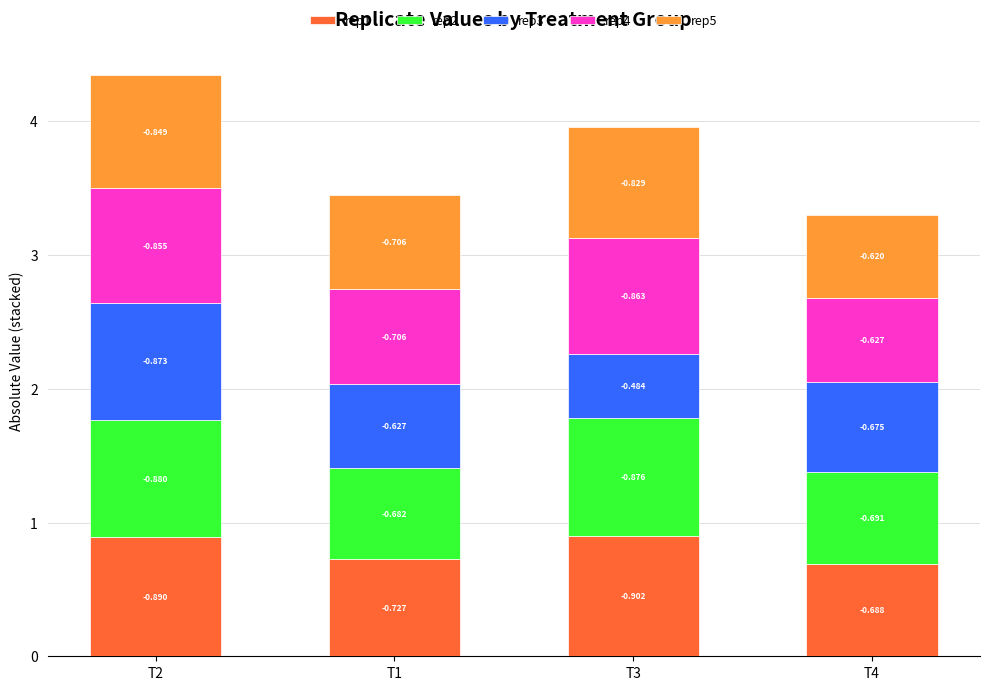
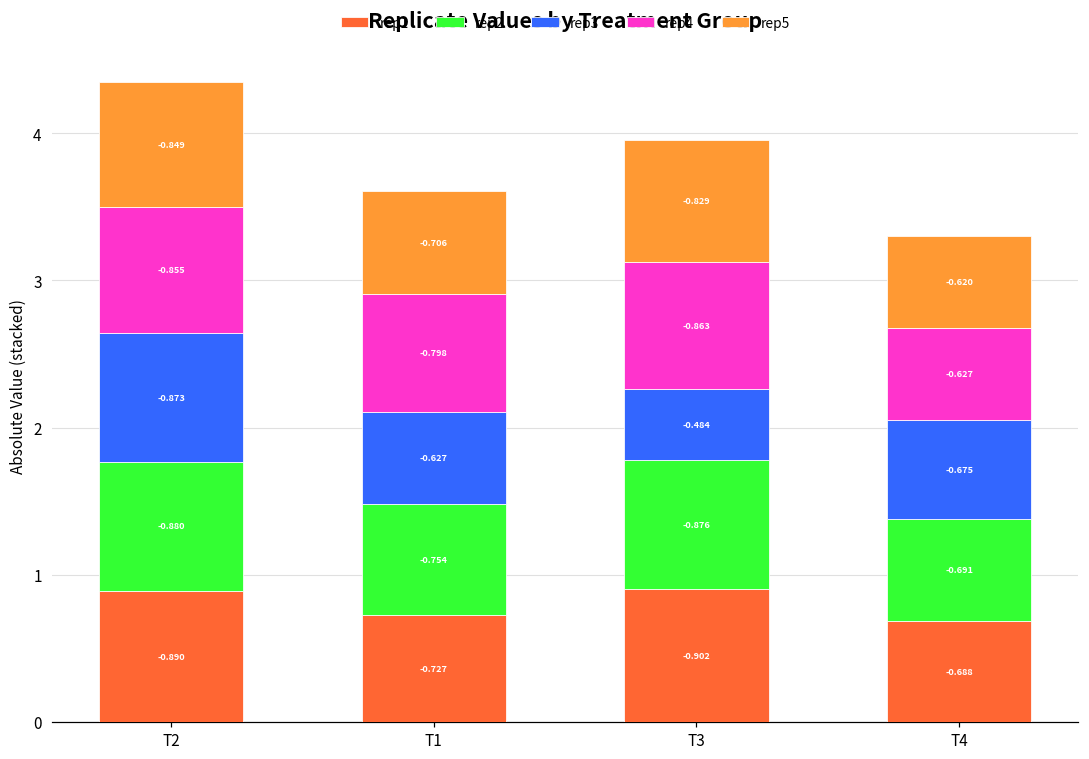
  {
    "rep2": {
-     "T1": -0.682
+     "T1": -0.754
    },
    "rep4": {
-     "T1": -0.706
+     "T1": -0.798
    }
  }
